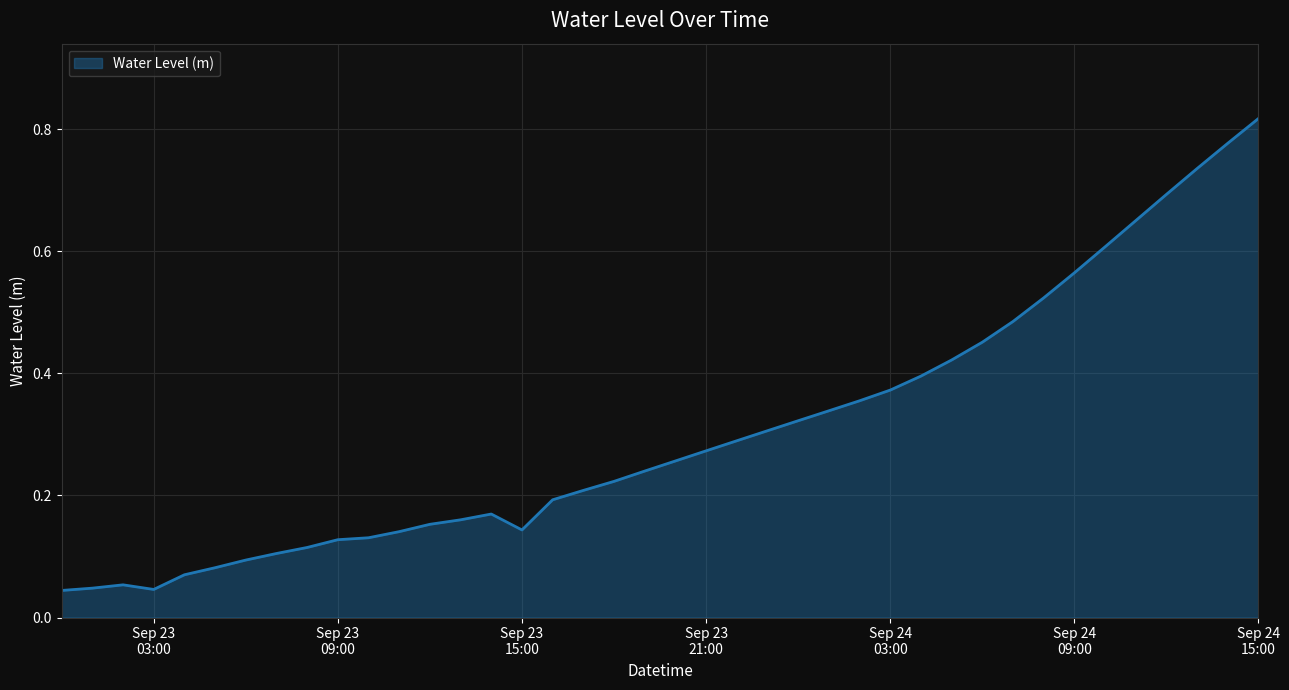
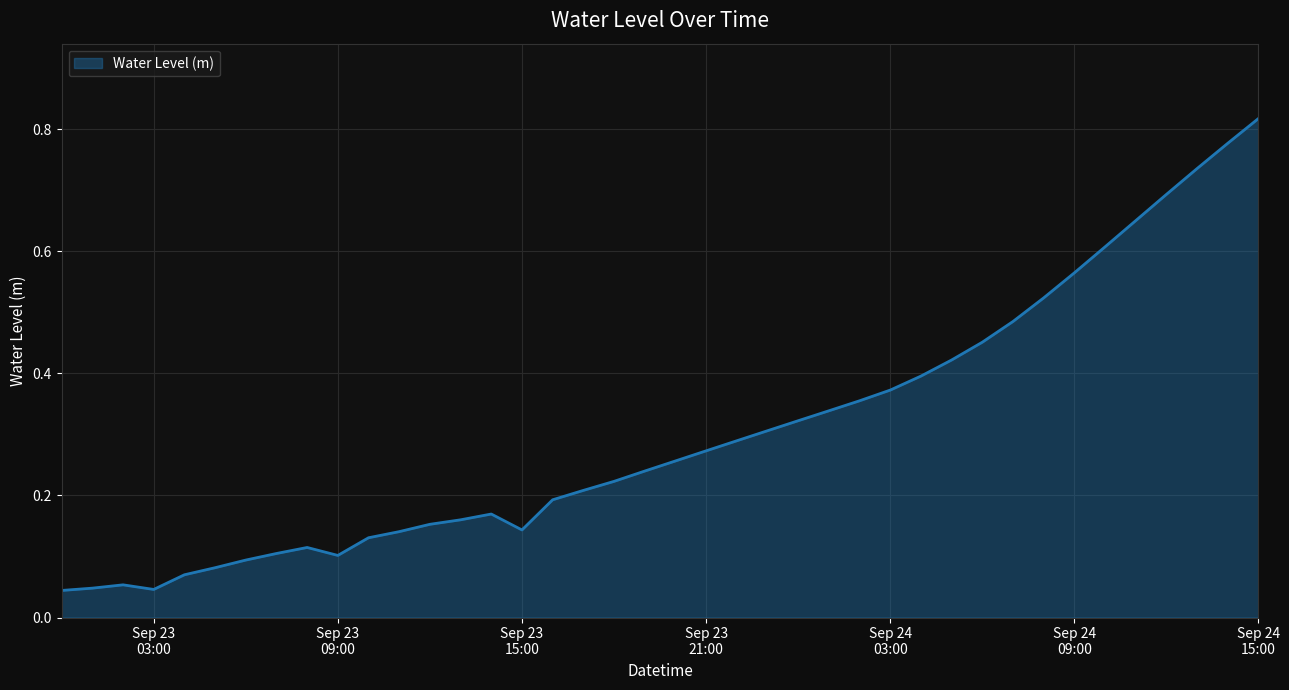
  {
    "Sep 23 03:00": 0.05,
-   "Sep 23 09:00": 0.13,
+   "Sep 23 09:00": 0.10,
    "Sep 23 15:00": 0.14,
    "Sep 23 21:00": 0.27,
    "Sep 24 03:00": 0.37,
    "Sep 24 09:00": 0.56,
    "Sep 24 15:00": 0.82
  }
